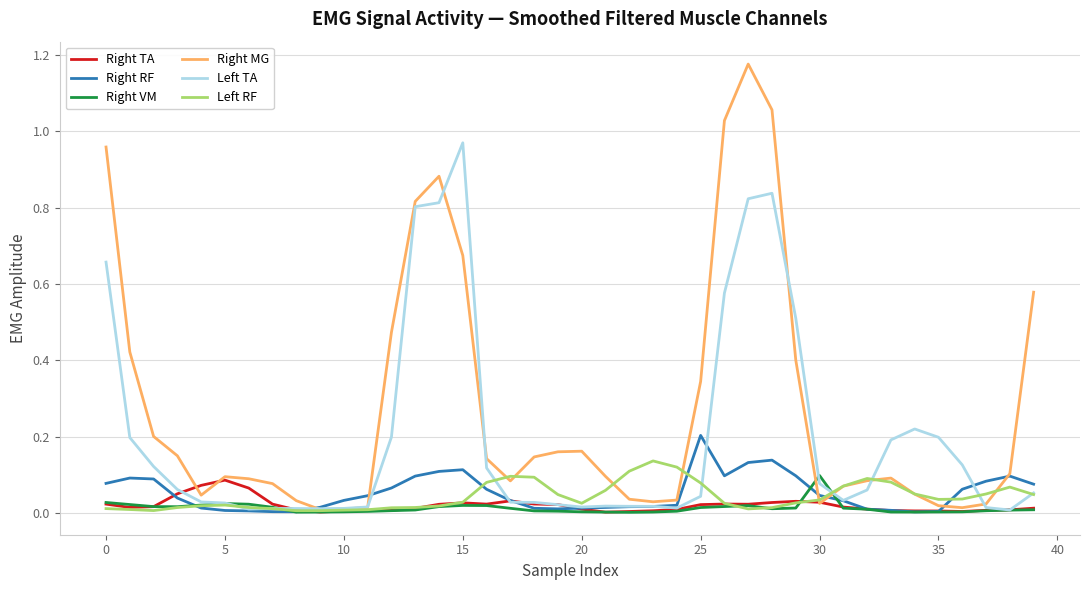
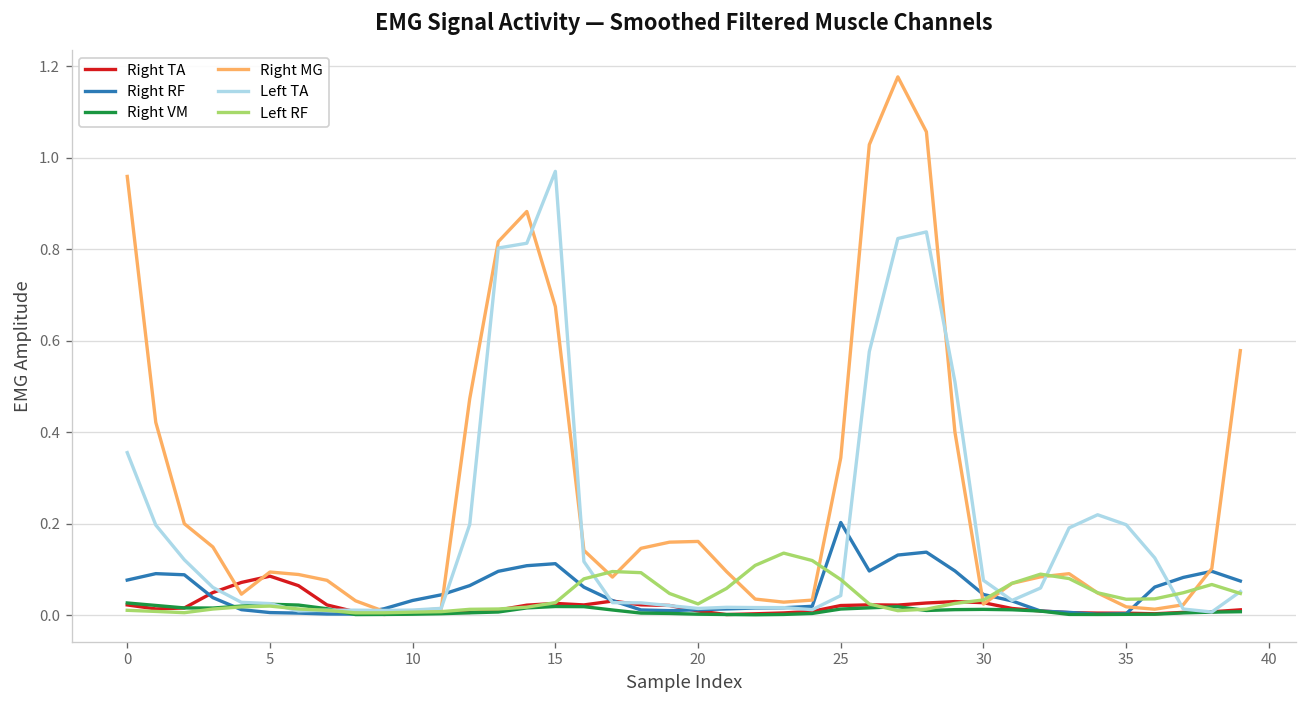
  {
    "Right TA": {
      "5": 0.09,
      "25": 0.02
    },
    "Right RF": {
      "0": 0.08,
      "5": 0.01,
      "10": 0.03,
      "15": 0.11,
      "25": 0.20,
      "30": 0.05
    },
    "Right VM": {
      "15": 0.02,
      "20": 0.00,
      "25": 0.01,
-     "30": 0.10
+     "30": 0.01
    },
    "Right MG": {
      "0": 0.96,
      "5": 0.09,
      "15": 0.67,
      "20": 0.16,
      "25": 0.34,
      "35": 0.02
    },
    "Left TA": {
-     "0": 0.66,
+     "0": 0.36,
      "15": 0.97,
      "25": 0.04,
      "30": 0.08,
      "35": 0.20
    },
    "Left RF": {
      "0": 0.01,
      "20": 0.02,
      "25": 0.08,
      "35": 0.04
    }
  }
